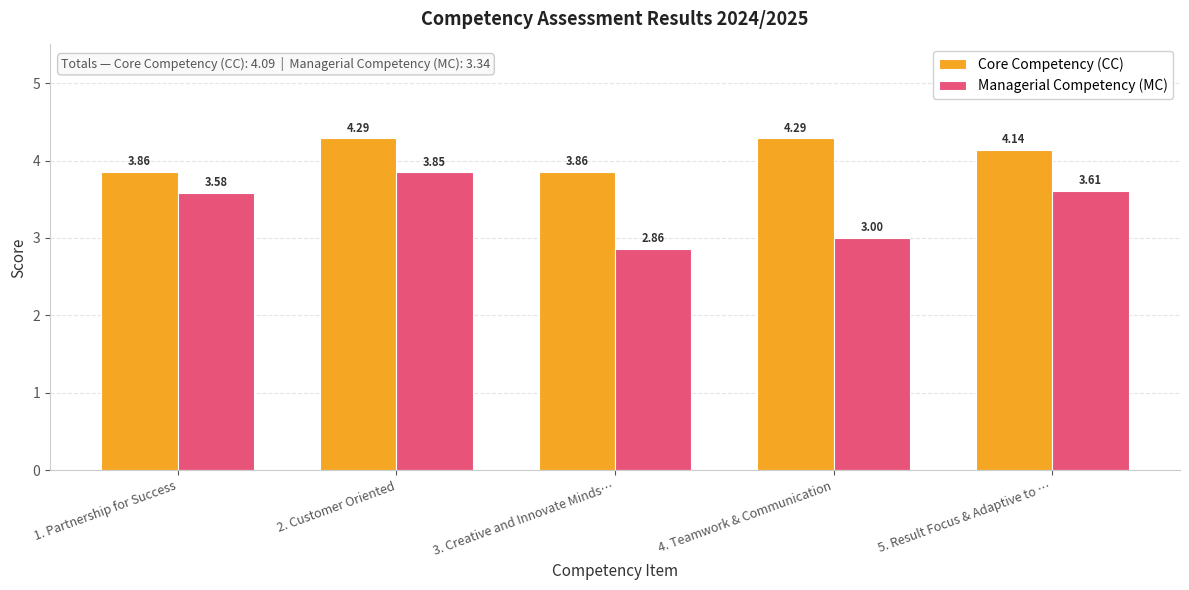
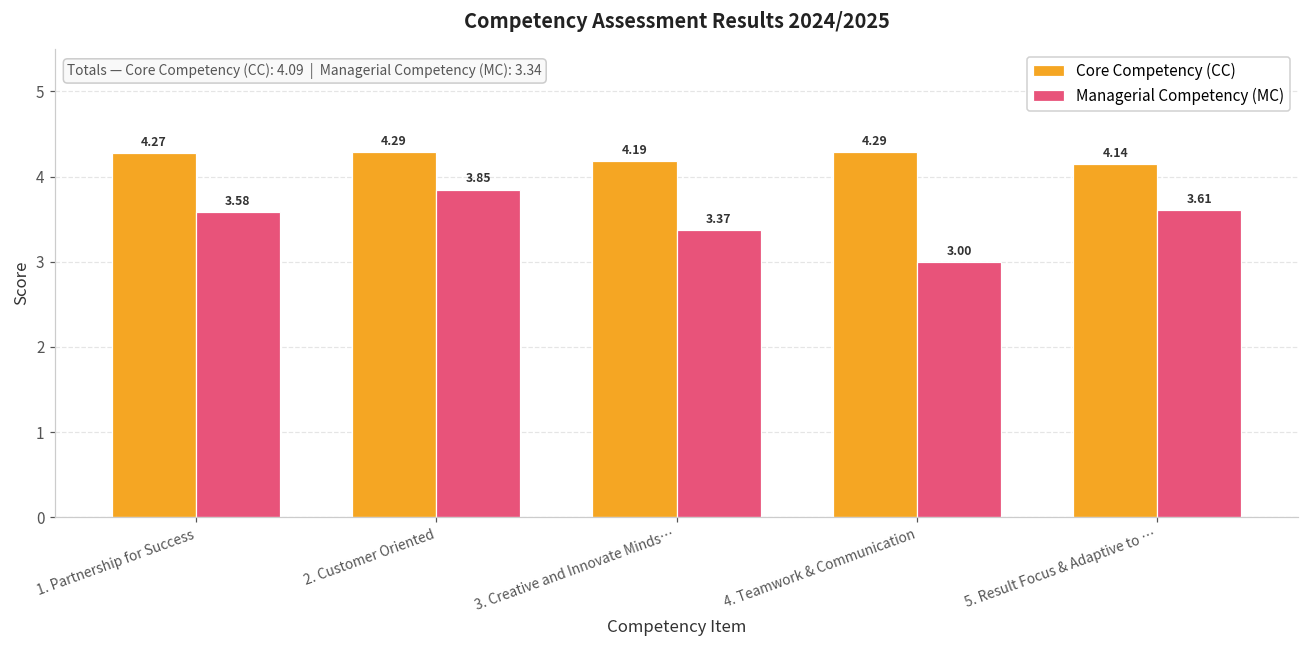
  {
    "Core Competency (CC)": {
-     "1. Partnership for Success": 3.86,
+     "1. Partnership for Success": 4.27,
      "2. Customer Oriented": 4.29,
-     "3. Creative and Innovate Minds…": 3.86,
+     "3. Creative and Innovate Minds…": 4.19,
      "4. Teamwork & Communication": 4.29,
      "5. Result Focus & Adaptive to …": 4.14
    },
    "Managerial Competency (MC)": {
      "1. Partnership for Success": 3.58,
      "2. Customer Oriented": 3.85,
-     "3. Creative and Innovate Minds…": 2.86,
+     "3. Creative and Innovate Minds…": 3.37,
      "4. Teamwork & Communication": 3.00,
      "5. Result Focus & Adaptive to …": 3.61
    }
  }
